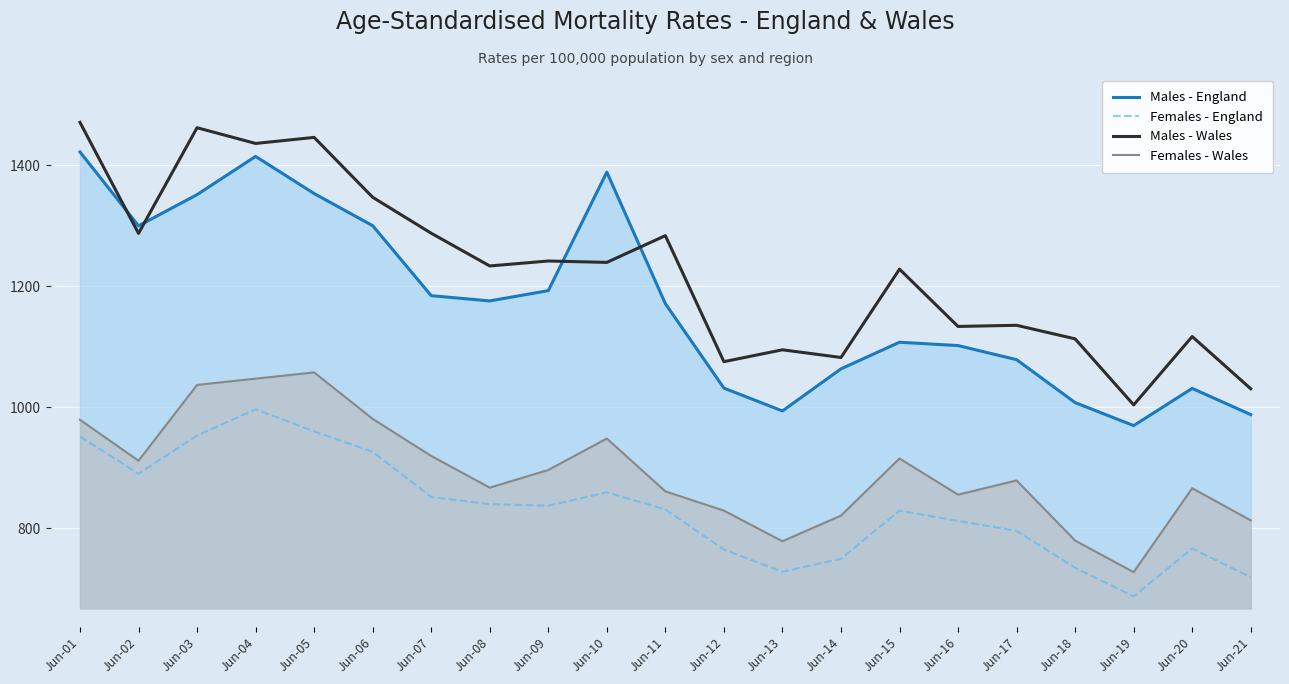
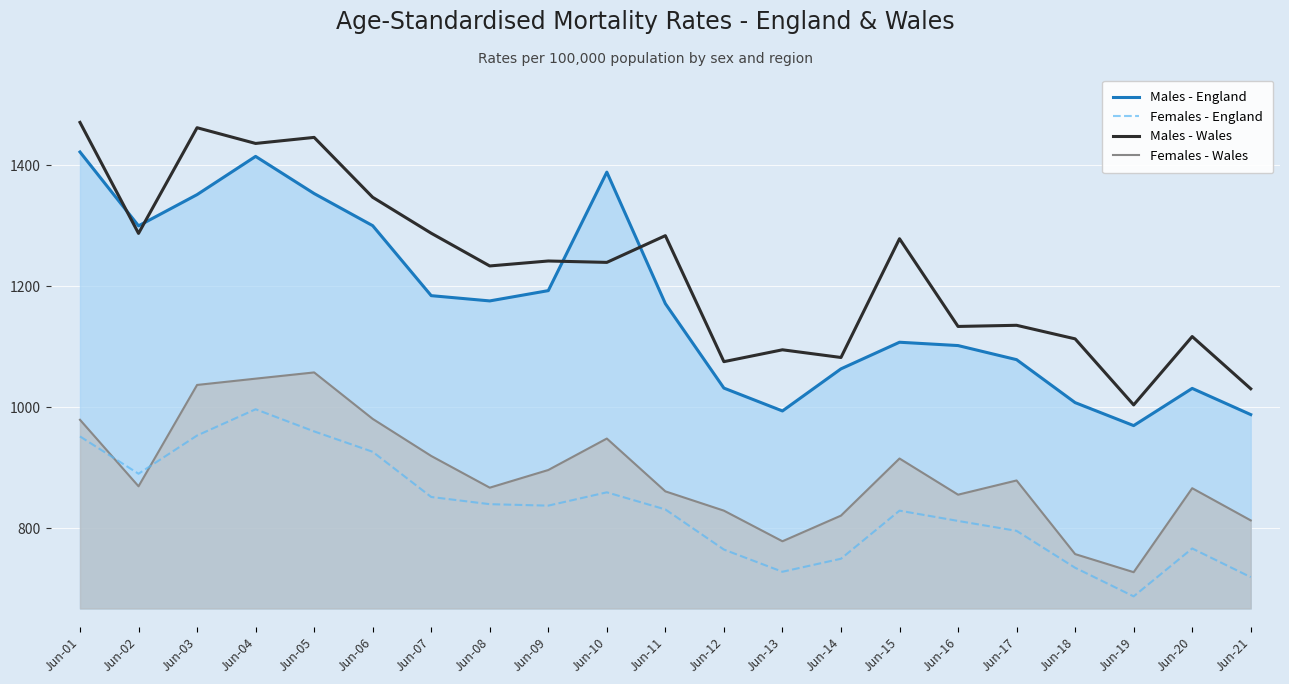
  {
    "Males - England": {
      "Jun-01": 1420,
      "Jun-02": 1300,
      "Jun-03": 1350,
      "Jun-04": 1410,
      "Jun-05": 1350,
      "Jun-06": 1300,
      "Jun-07": 1180,
      "Jun-08": 1180,
      "Jun-09": 1190,
      "Jun-10": 1390,
      "Jun-11": 1170,
      "Jun-12": 1030,
      "Jun-13": 990,
      "Jun-14": 1060,
      "Jun-15": 1110,
      "Jun-16": 1100,
      "Jun-17": 1080,
      "Jun-18": 1010,
      "Jun-19": 970,
      "Jun-20": 1030,
      "Jun-21": 990
    },
    "Females - England": {
      "Jun-01": 950,
      "Jun-02": 890,
      "Jun-03": 950,
      "Jun-04": 1000,
      "Jun-05": 960,
      "Jun-06": 930,
      "Jun-07": 850,
      "Jun-08": 840,
      "Jun-09": 840,
      "Jun-10": 860,
      "Jun-11": 830,
      "Jun-12": 760,
      "Jun-13": 730,
      "Jun-14": 750,
      "Jun-15": 830,
      "Jun-16": 810,
      "Jun-17": 800,
      "Jun-18": 730,
      "Jun-19": 690,
      "Jun-20": 770,
      "Jun-21": 720
    },
    "Males - Wales": {
      "Jun-01": 1470,
      "Jun-02": 1290,
      "Jun-03": 1460,
      "Jun-04": 1440,
      "Jun-05": 1450,
      "Jun-06": 1350,
      "Jun-07": 1290,
      "Jun-08": 1230,
      "Jun-09": 1240,
      "Jun-10": 1240,
      "Jun-11": 1280,
      "Jun-12": 1080,
      "Jun-13": 1090,
      "Jun-14": 1080,
-     "Jun-15": 1230,
+     "Jun-15": 1280,
      "Jun-16": 1130,
      "Jun-17": 1140,
      "Jun-18": 1110,
      "Jun-19": 1000,
      "Jun-20": 1120,
      "Jun-21": 1030
    },
    "Females - Wales": {
      "Jun-01": 980,
-     "Jun-02": 910,
+     "Jun-02": 870,
      "Jun-03": 1040,
      "Jun-04": 1050,
      "Jun-05": 1060,
      "Jun-06": 980,
      "Jun-07": 920,
      "Jun-08": 870,
      "Jun-09": 900,
      "Jun-10": 950,
      "Jun-11": 860,
      "Jun-12": 830,
      "Jun-13": 780,
      "Jun-14": 820,
      "Jun-15": 920,
      "Jun-16": 860,
      "Jun-17": 880,
-     "Jun-18": 780,
+     "Jun-18": 760,
      "Jun-19": 730,
      "Jun-20": 870,
      "Jun-21": 810
    }
  }
